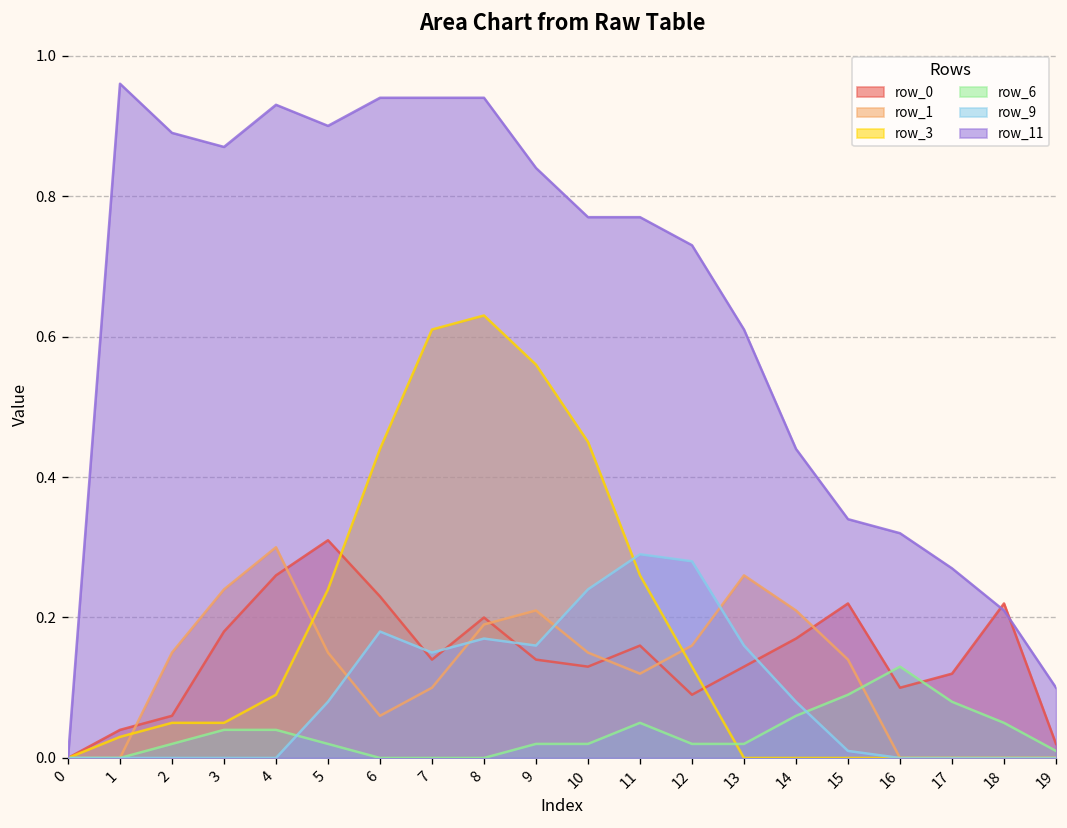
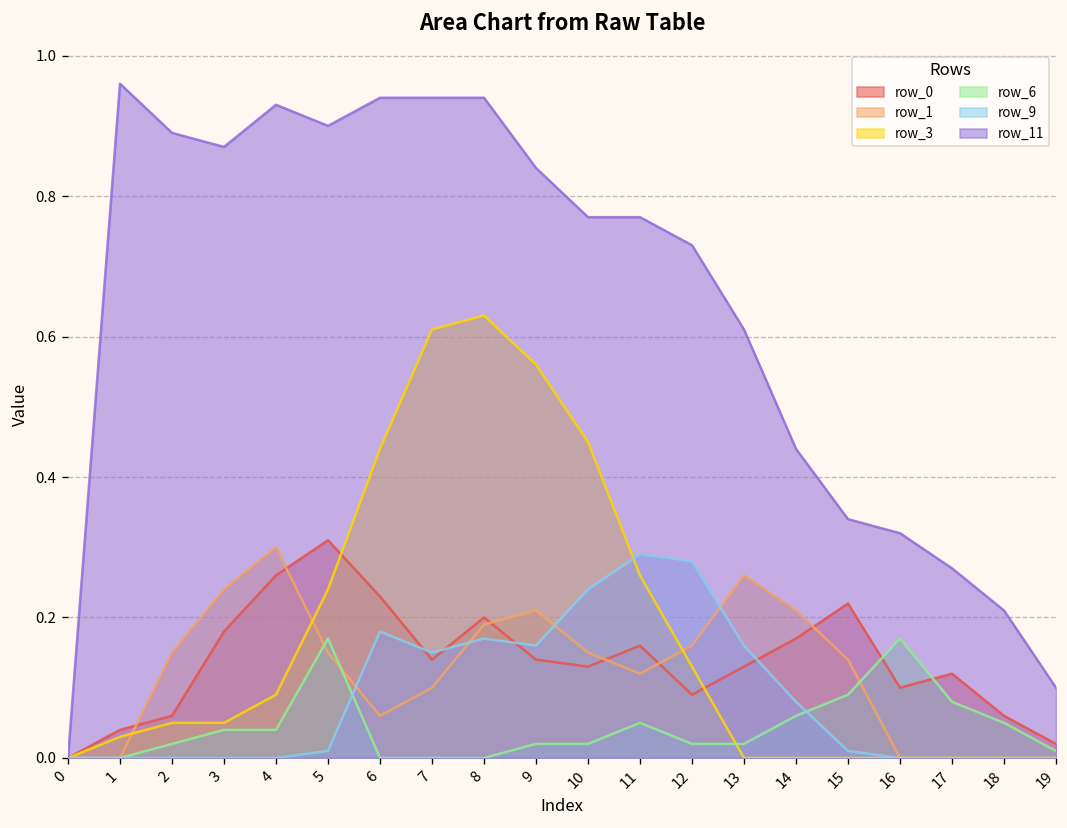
  {
    "row_0": {
      "1": 0.04,
      "2": 0.06,
      "3": 0.18,
      "4": 0.26,
      "5": 0.31,
      "6": 0.23,
      "7": 0.14,
      "8": 0.20,
      "9": 0.14,
      "10": 0.13,
      "11": 0.16,
      "12": 0.09,
      "13": 0.13,
      "14": 0.17,
      "15": 0.22,
      "16": 0.10,
      "17": 0.12,
-     "18": 0.22,
+     "18": 0.06,
      "19": 0.02
    },
    "row_1": {
      "2": 0.15,
      "3": 0.24,
      "4": 0.30,
      "5": 0.15,
      "6": 0.06,
      "7": 0.10,
      "8": 0.19,
      "9": 0.21,
      "10": 0.15,
      "11": 0.12,
      "12": 0.16,
      "13": 0.26,
      "14": 0.21,
      "15": 0.14
    },
    "row_3": {
      "1": 0.03,
      "2": 0.05,
      "3": 0.05,
      "4": 0.09,
      "5": 0.24,
      "6": 0.44,
      "7": 0.61,
      "8": 0.63,
      "9": 0.56,
      "10": 0.45,
      "11": 0.26,
      "12": 0.13,
      "13": 0.00,
      "14": 0.00,
      "15": 0.00
    },
    "row_6": {
      "2": 0.02,
      "3": 0.04,
      "4": 0.04,
-     "5": 0.02,
+     "5": 0.17,
      "6": 0.00,
      "7": 0.00,
      "8": 0.00,
      "9": 0.02,
      "10": 0.02,
      "11": 0.05,
      "12": 0.02,
      "13": 0.02,
      "14": 0.06,
      "15": 0.09,
-     "16": 0.13,
+     "16": 0.17,
      "17": 0.08,
      "18": 0.05,
      "19": 0.01
    },
    "row_9": {
      "2": 0.00,
      "3": 0.00,
      "4": 0.00,
-     "5": 0.08,
+     "5": 0.01,
      "6": 0.18,
      "7": 0.15,
      "8": 0.17,
      "9": 0.16,
      "10": 0.24,
      "11": 0.29,
      "12": 0.28,
      "13": 0.16,
      "14": 0.08,
      "15": 0.01
    },
    "row_11": {
      "1": 0.96,
      "2": 0.89,
      "3": 0.87,
      "4": 0.93,
      "5": 0.90,
      "6": 0.94,
      "7": 0.94,
      "8": 0.94,
      "9": 0.84,
      "10": 0.77,
      "11": 0.77,
      "12": 0.73,
      "13": 0.61,
      "14": 0.44,
      "15": 0.34,
      "16": 0.32,
      "17": 0.27,
      "18": 0.21,
      "19": 0.10
    }
  }
